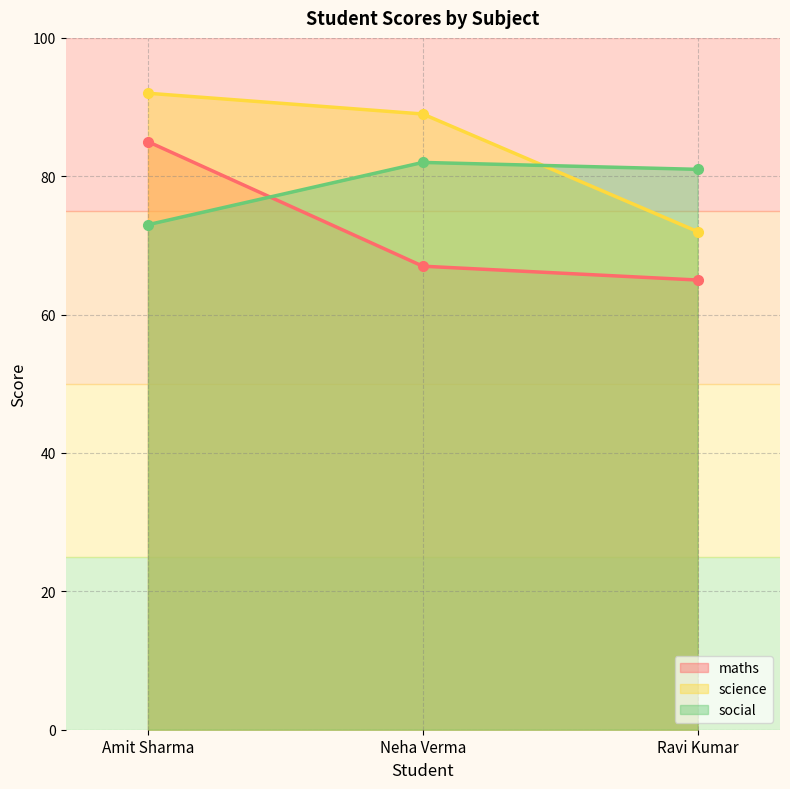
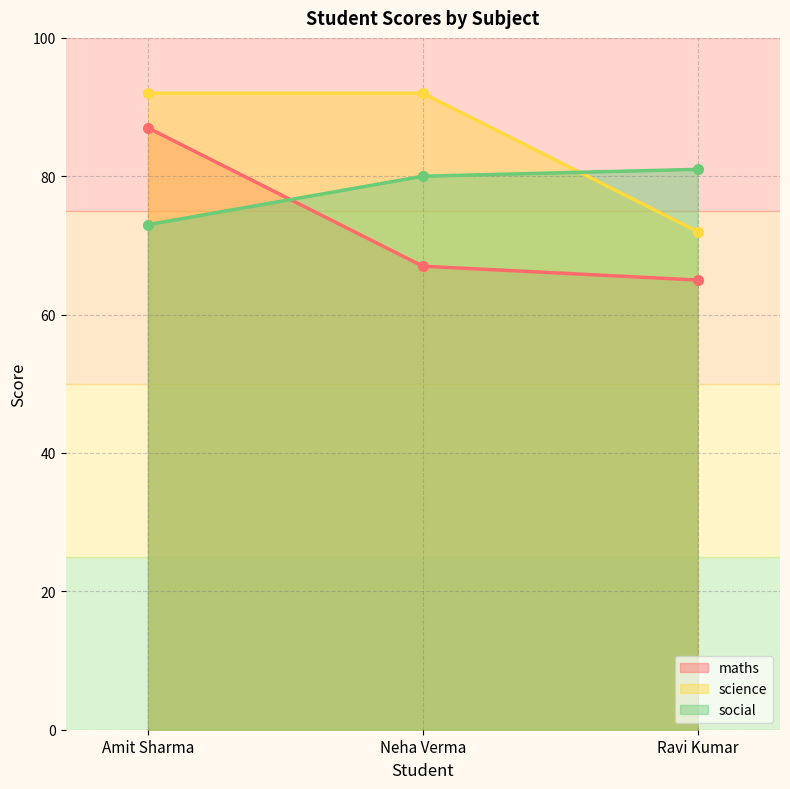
  {
    "maths": {
-     "Amit Sharma": 85,
+     "Amit Sharma": 87,
      "Neha Verma": 67,
      "Ravi Kumar": 65
    },
    "science": {
      "Amit Sharma": 92,
-     "Neha Verma": 89,
+     "Neha Verma": 92,
      "Ravi Kumar": 72
    },
    "social": {
      "Amit Sharma": 73,
-     "Neha Verma": 82,
+     "Neha Verma": 80,
      "Ravi Kumar": 81
    }
  }
